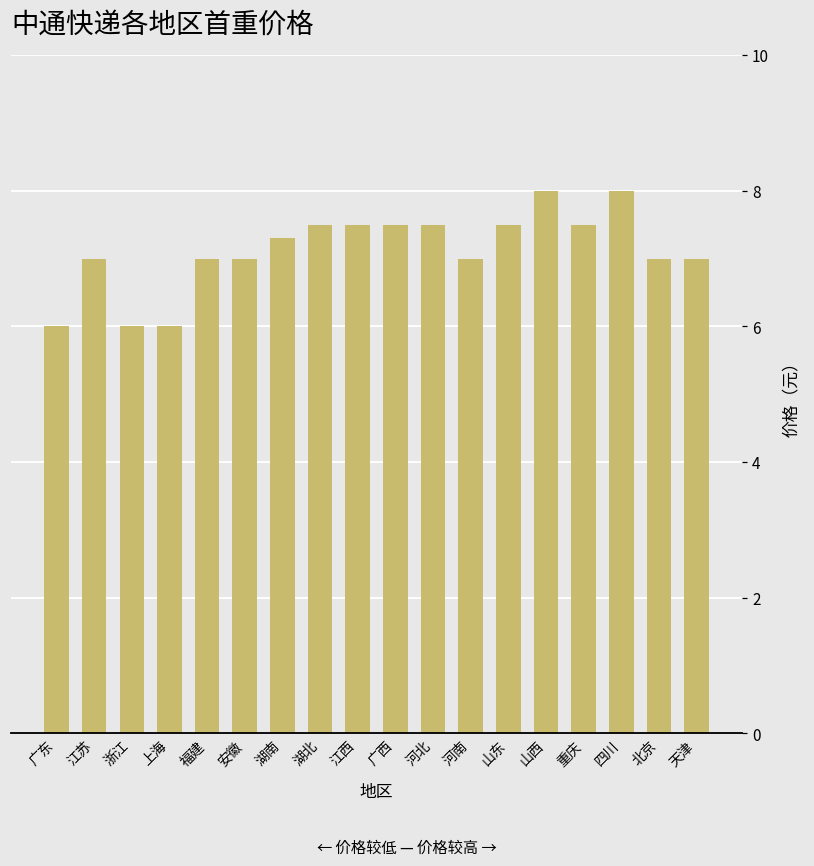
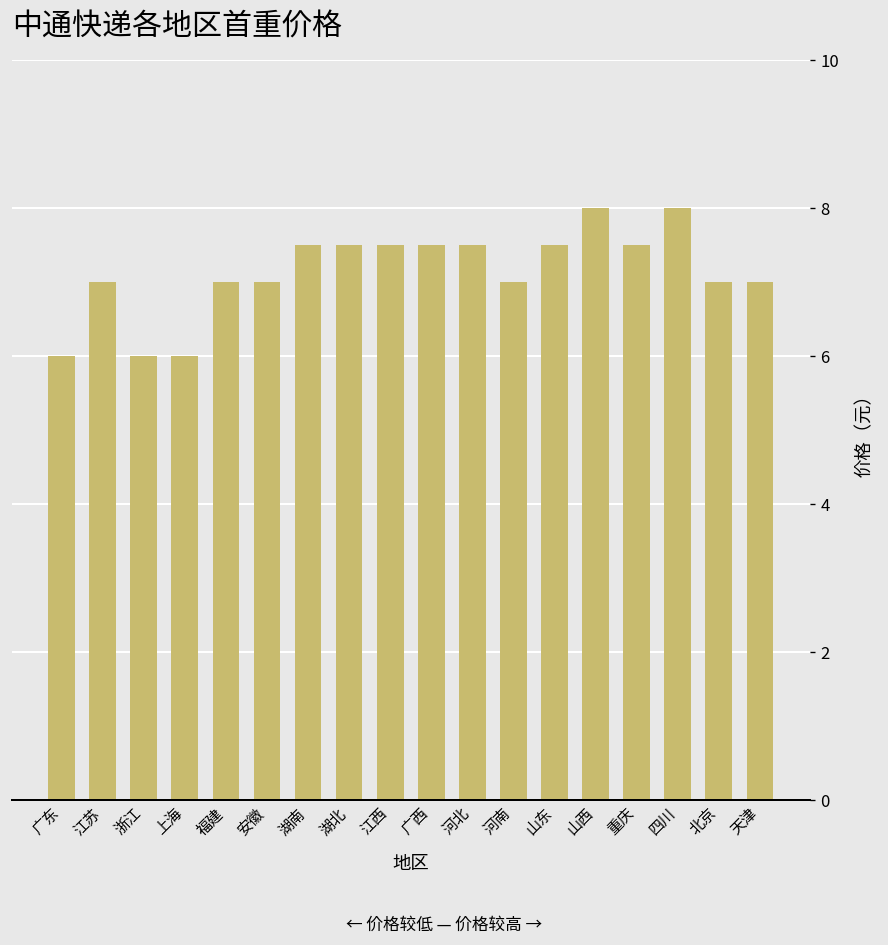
  {
    "广东": 6.0,
    "江苏": 7.0,
    "浙江": 6.0,
    "上海": 6.0,
    "福建": 7.0,
    "安徽": 7.0,
-   "湖南": 7.3,
+   "湖南": 7.5,
    "湖北": 7.5,
    "江西": 7.5,
    "广西": 7.5,
    "河北": 7.5,
    "河南": 7.0,
    "山东": 7.5,
    "山西": 8.0,
    "重庆": 7.5,
    "四川": 8.0,
    "北京": 7.0,
    "天津": 7.0
  }
